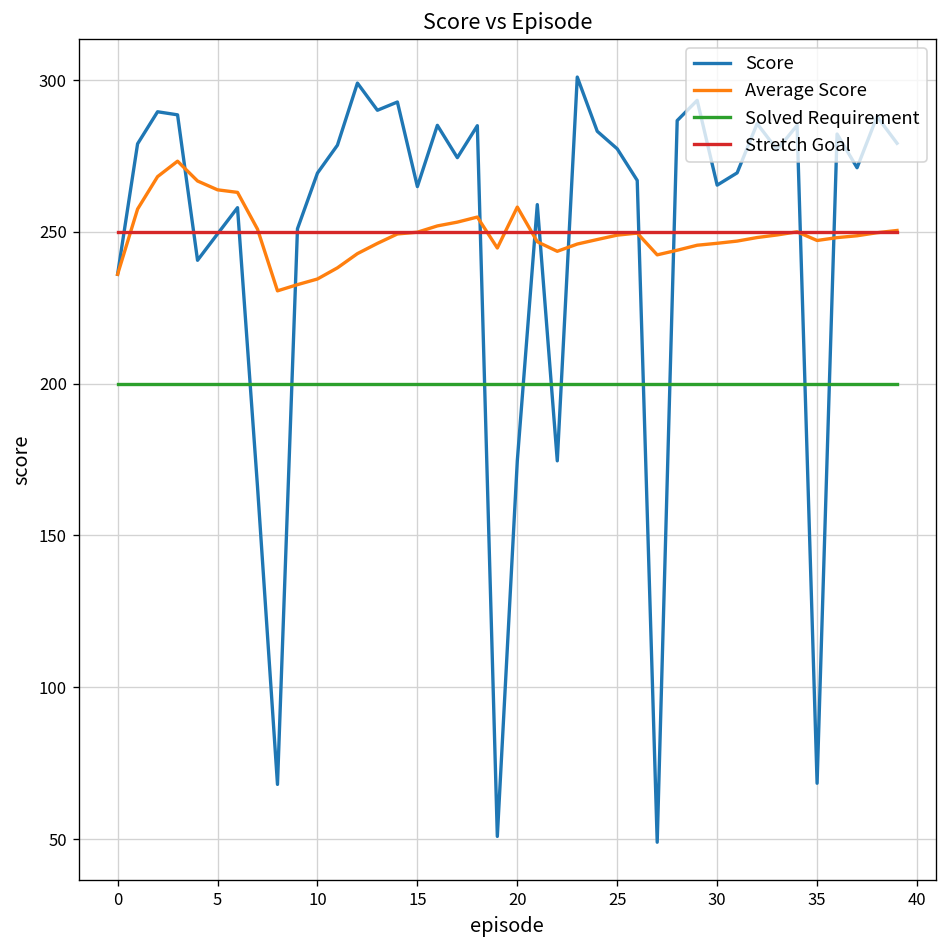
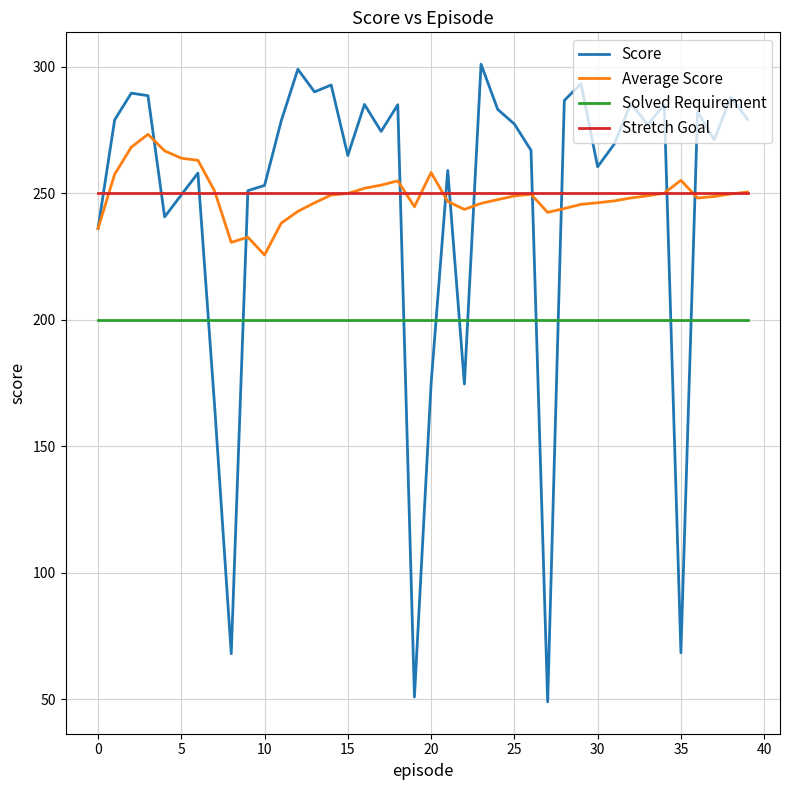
  {
    "Score": {
-     "10": 269,
+     "10": 253,
      "15": 265,
      "20": 175,
      "25": 277,
-     "30": 265,
+     "30": 260,
      "35": 68
    },
    "Average Score": {
      "5": 264,
-     "10": 234,
+     "10": 226,
      "20": 258,
      "25": 249,
      "30": 246,
-     "35": 247
+     "35": 255
    },
    "Solved Requirement": {
      "0": 200,
      "5": 200,
      "10": 200,
      "15": 200,
      "20": 200,
      "25": 200,
      "30": 200,
      "35": 200
    },
    "Stretch Goal": {
      "0": 250,
      "10": 250,
      "20": 250,
      "25": 250,
      "30": 250,
      "35": 250
    }
  }
